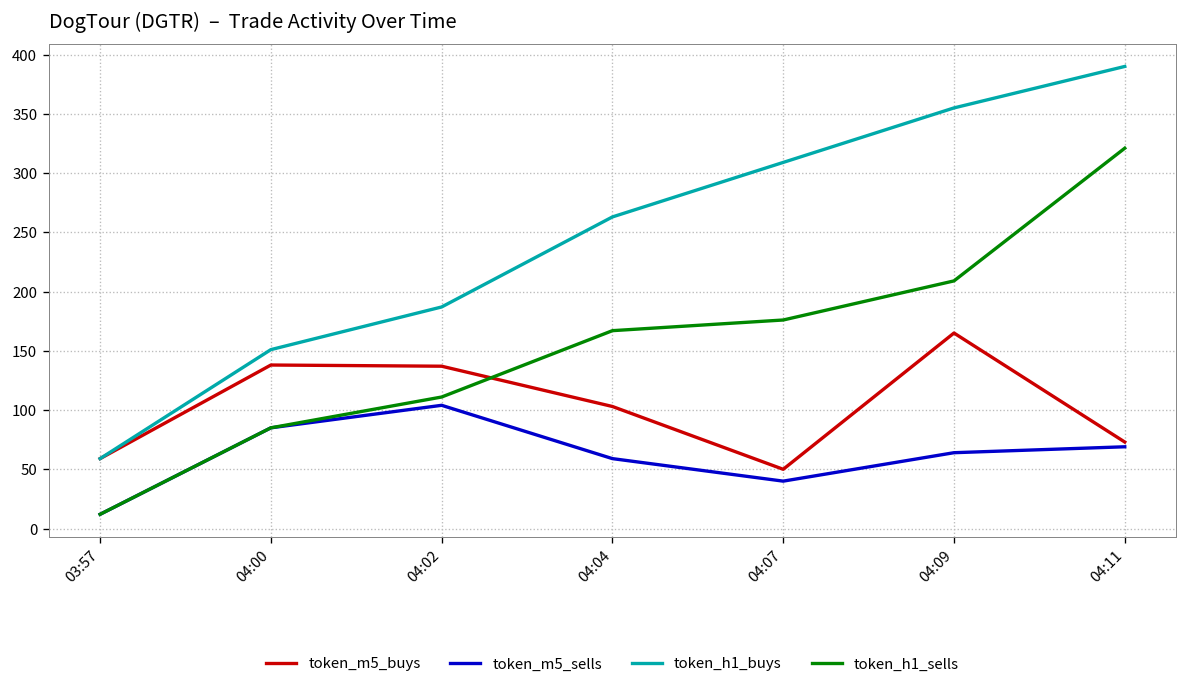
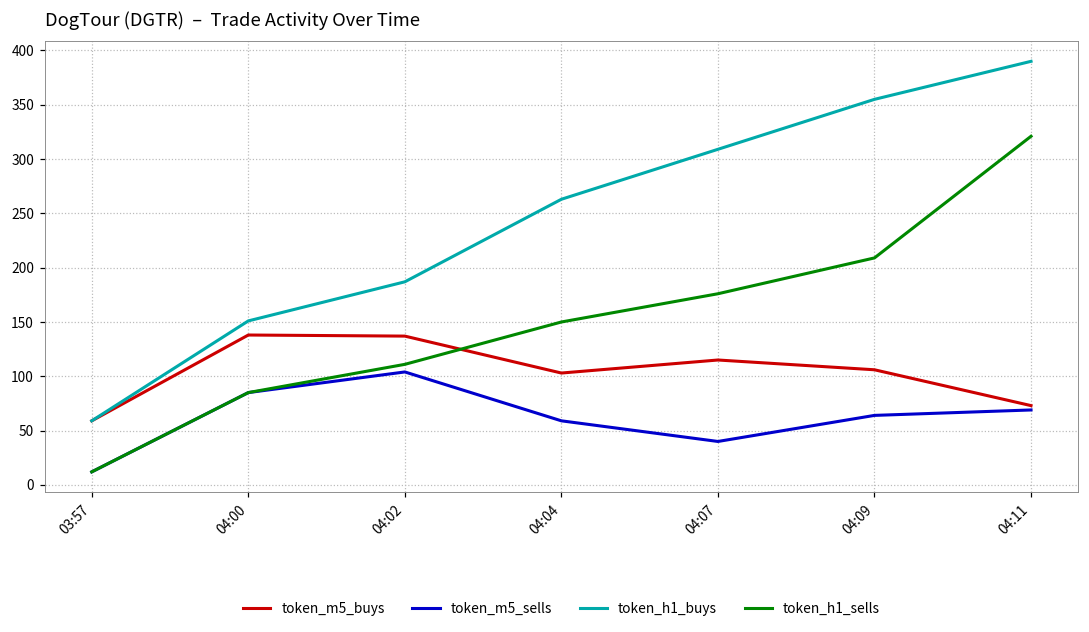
  {
    "token_m5_buys": {
      "04:00": 140,
      "04:02": 140,
      "04:04": 100,
-     "04:07": 50,
-     "04:09": 170,
+     "04:07": 120,
+     "04:09": 110,
      "04:11": 70
    },
    "token_m5_sells": {
      "04:02": 100,
      "04:04": 60,
      "04:07": 40,
      "04:09": 60,
      "04:11": 70
    },
    "token_h1_buys": {
      "04:00": 150,
      "04:02": 190,
      "04:04": 260,
      "04:07": 310,
      "04:09": 360,
      "04:11": 390
    },
    "token_h1_sells": {
      "04:02": 110,
-     "04:04": 170,
+     "04:04": 150,
      "04:07": 180,
      "04:09": 210,
      "04:11": 320
    }
  }
